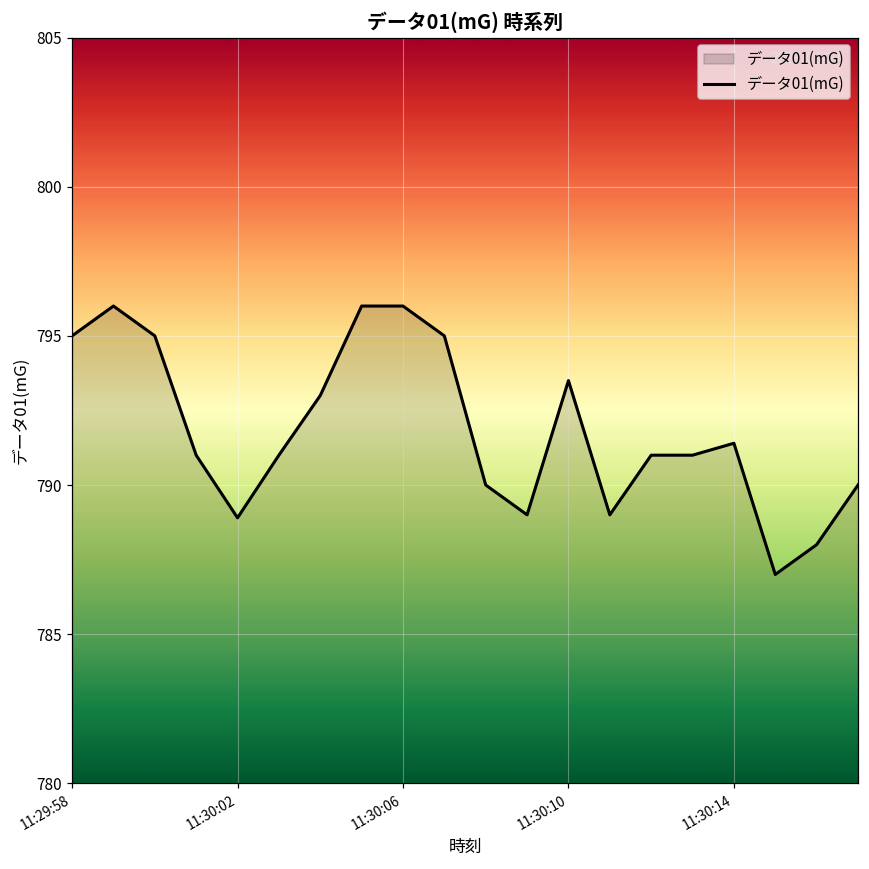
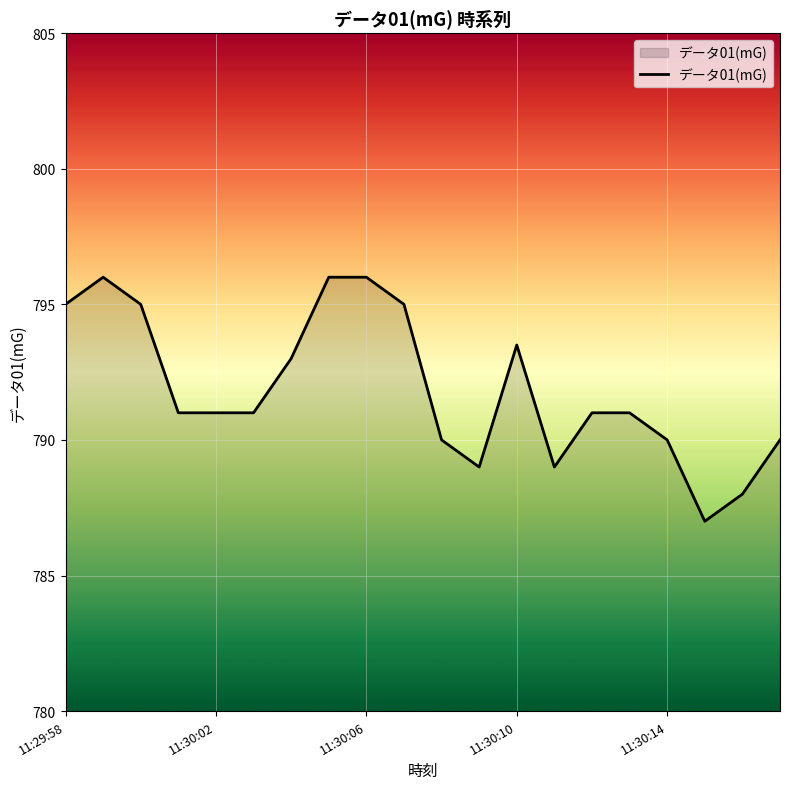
  {
    "11:29:58": 795.0,
-   "11:30:02": 788.9,
+   "11:30:02": 791.0,
    "11:30:06": 796.0,
    "11:30:10": 793.5,
-   "11:30:14": 791.4
+   "11:30:14": 790.0
  }
